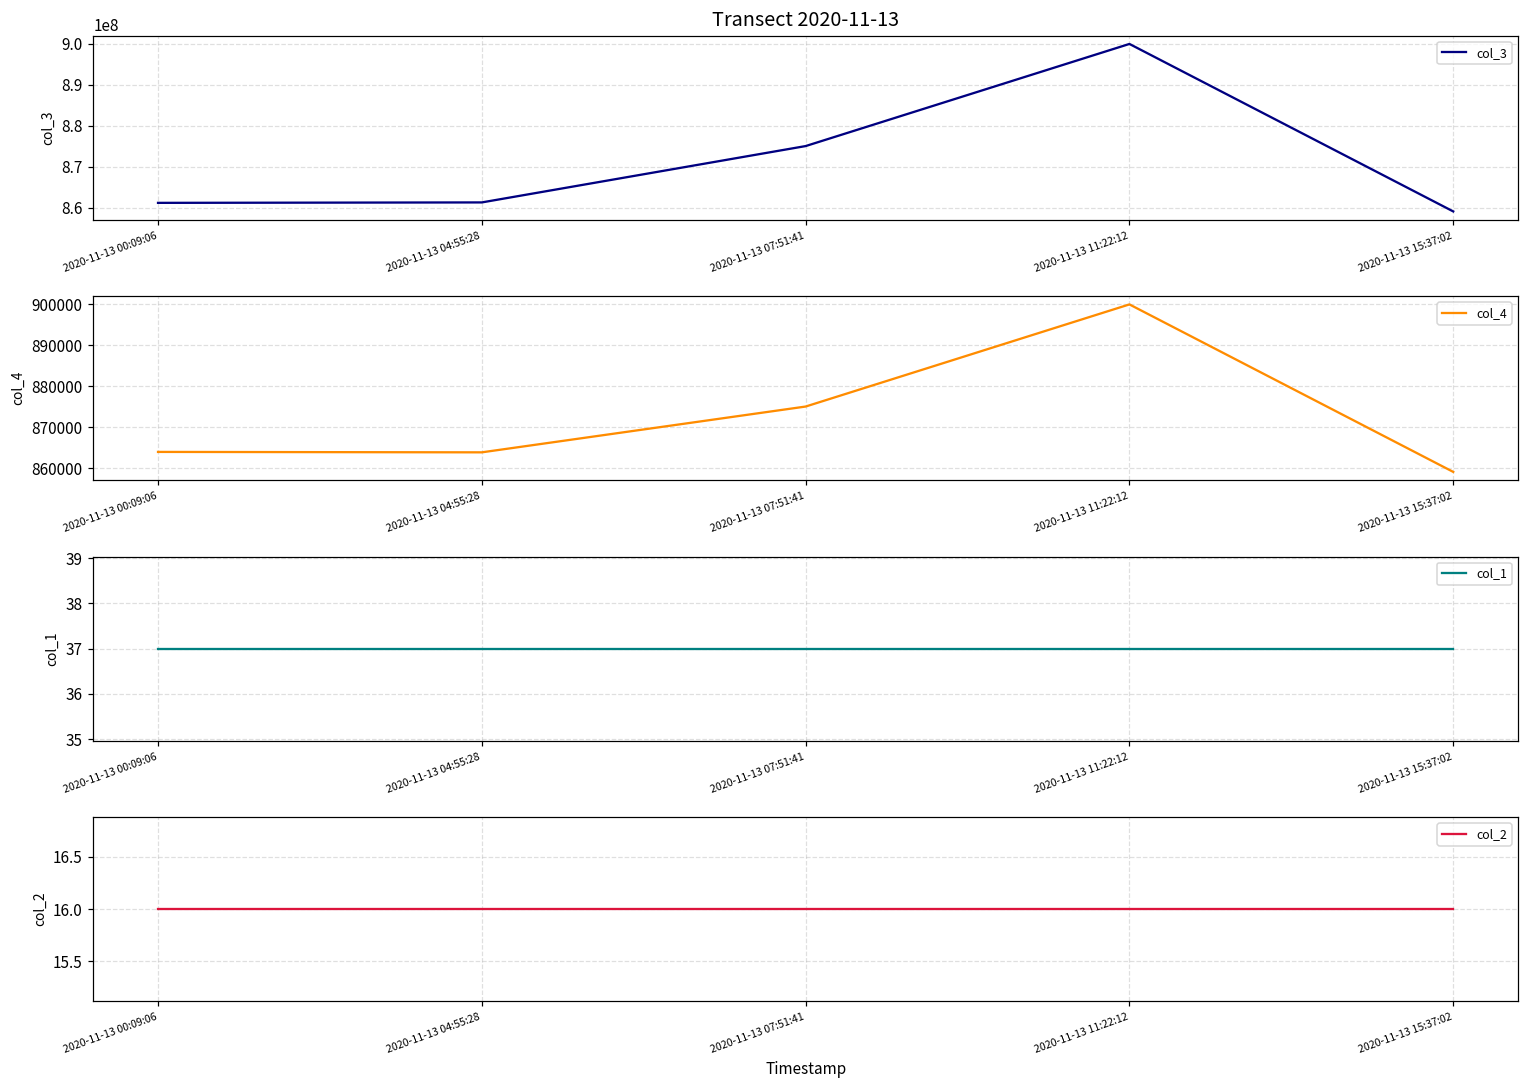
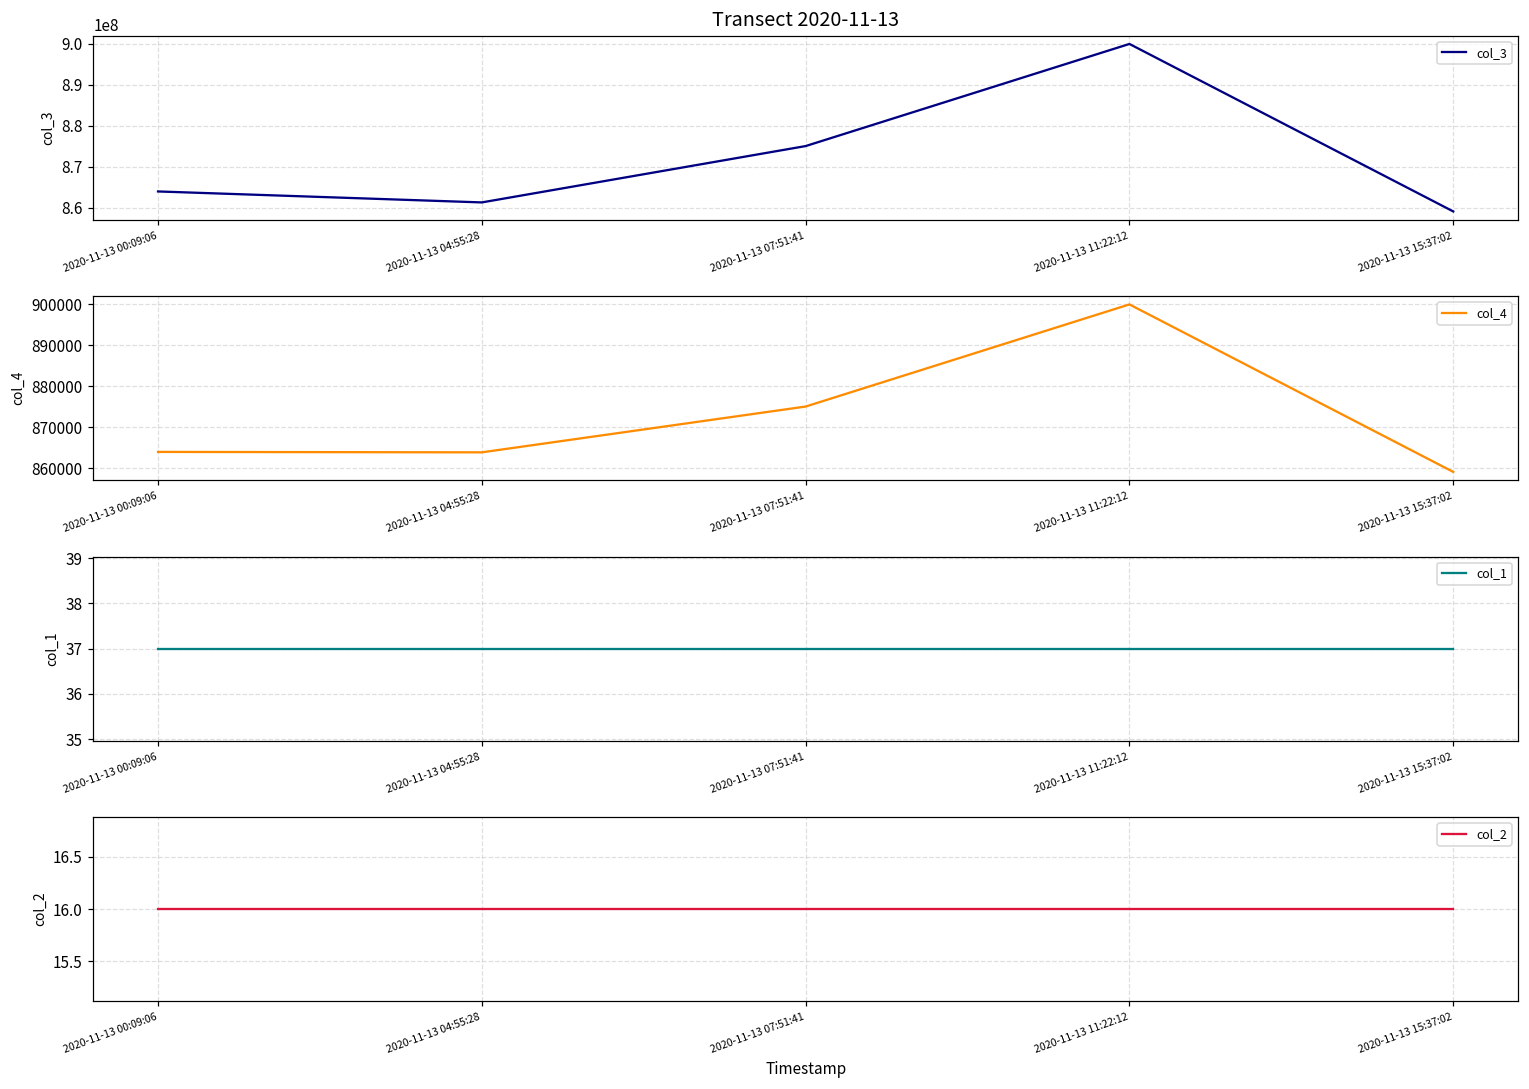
  {
    "Transect 2020-11-13": {
-     "2020-11-13 00:09:06": 861000000,
+     "2020-11-13 00:09:06": 864000000,
      "2020-11-13 04:55:28": 861000000,
      "2020-11-13 07:51:41": 875000000,
      "2020-11-13 11:22:12": 900000000,
      "2020-11-13 15:37:02": 859000000
    }
  }
